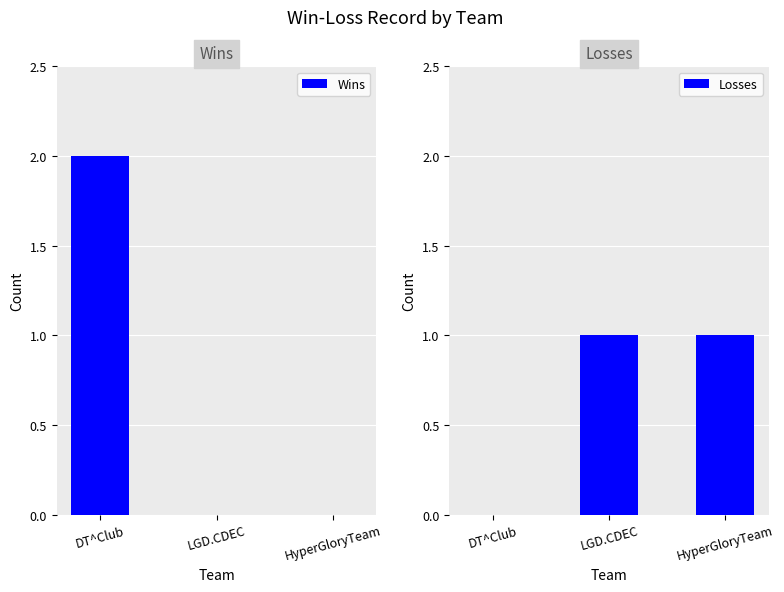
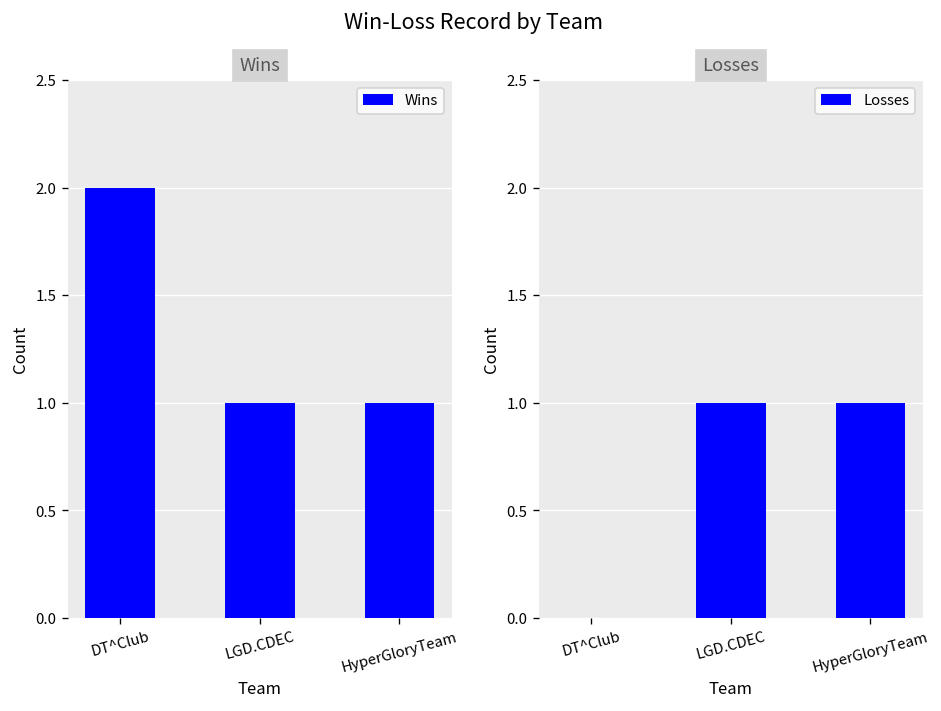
  {
    "Wins": {
      "DT^Club": 2,
-     "LGD.CDEC": 0,
-     "HyperGloryTeam": 0
+     "LGD.CDEC": 1,
+     "HyperGloryTeam": 1
    },
    "Losses": {
      "DT^Club": 0.00,
      "LGD.CDEC": 1.00,
      "HyperGloryTeam": 1.00
    }
  }
